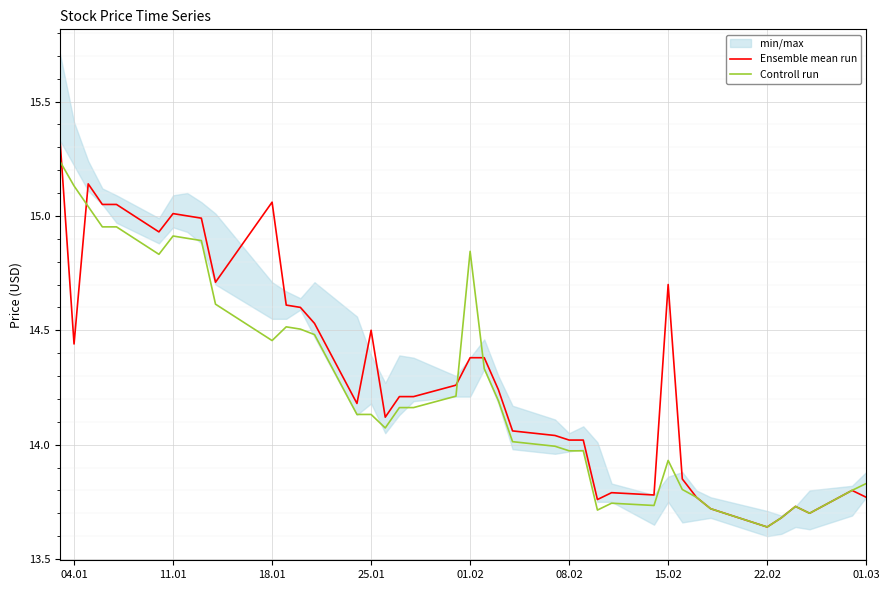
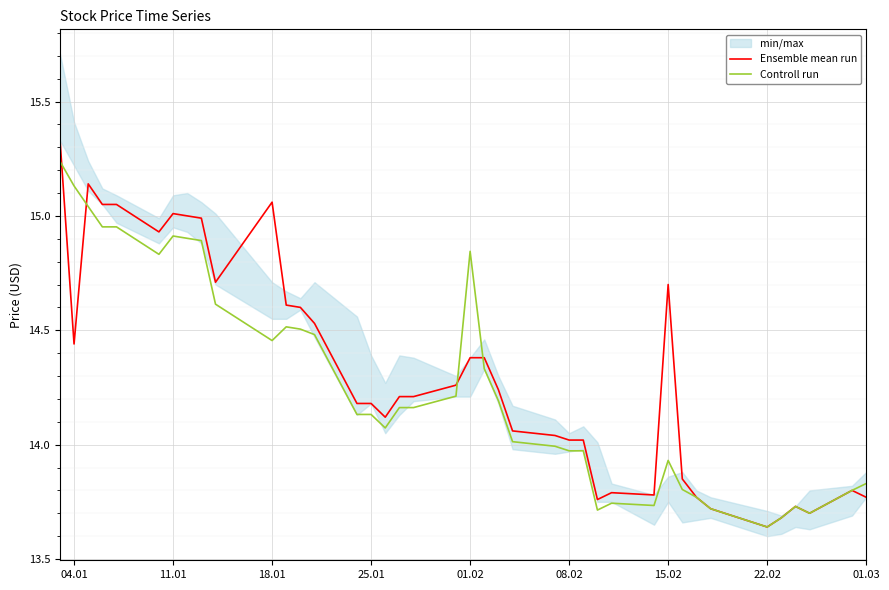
  {
    "Ensemble mean run": {
      "04.01": 14.44,
      "11.01": 15.01,
      "18.01": 15.06,
-     "25.01": 14.50,
+     "25.01": 14.18,
      "08.02": 14.02,
      "15.02": 14.70,
      "01.03": 13.77
    },
    "Controll run": {
      "04.01": 15.13,
      "11.01": 14.91,
      "18.01": 14.46,
      "25.01": 14.13,
      "01.02": 14.85,
      "08.02": 13.97,
      "15.02": 13.93,
      "01.03": 13.83
    }
  }
